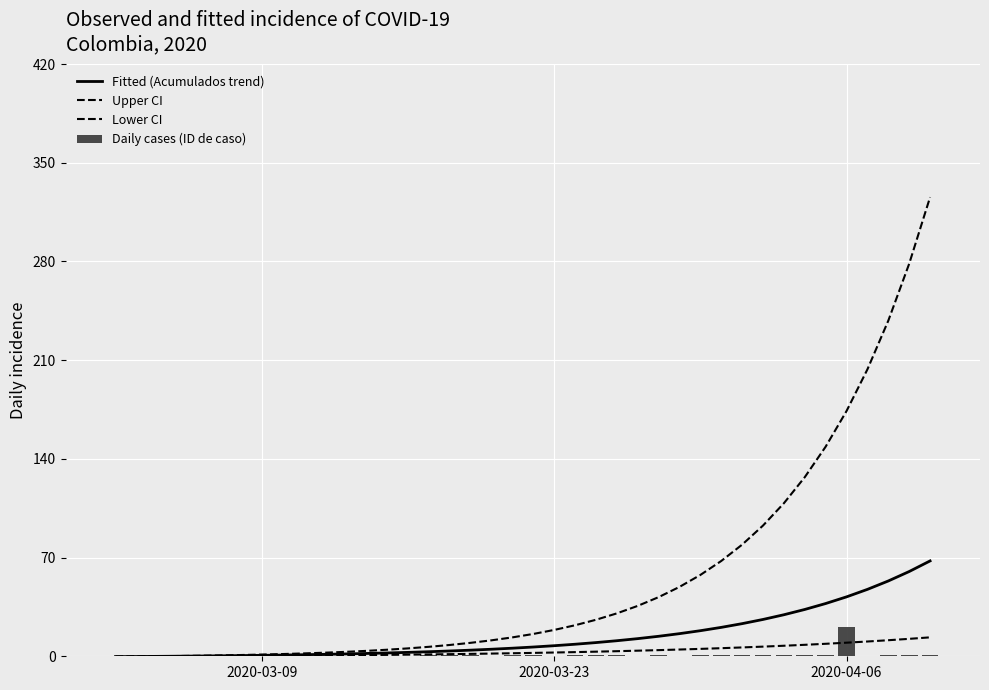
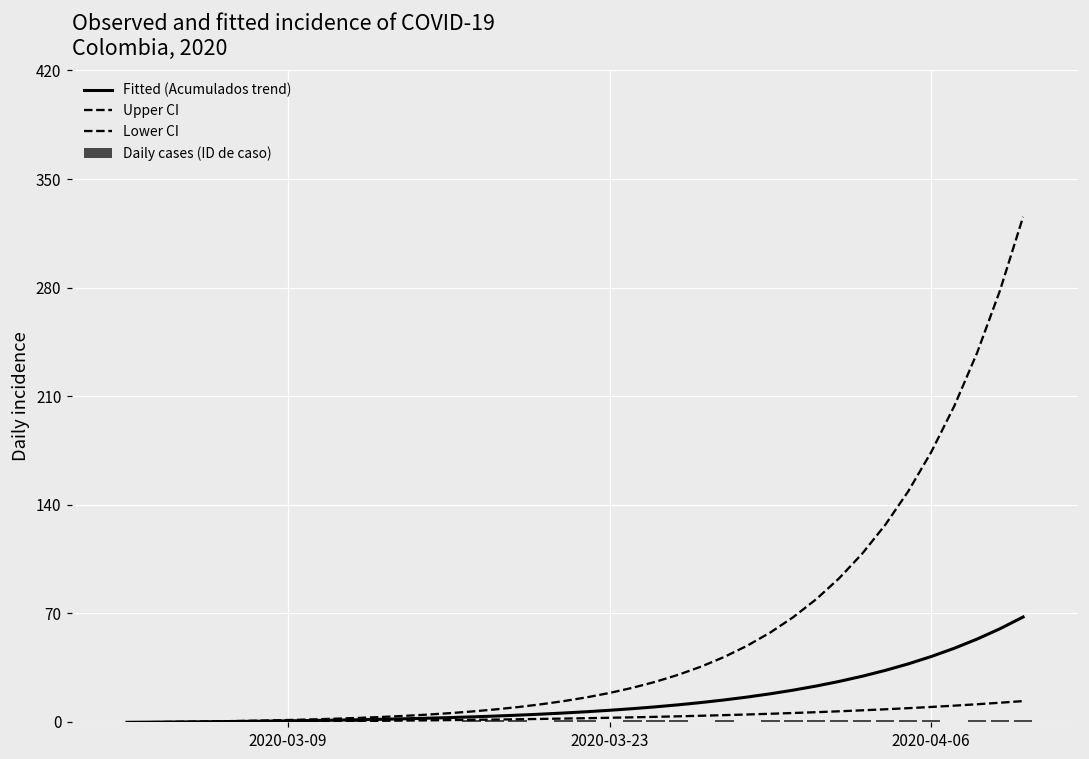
  {
    "Daily cases (ID de caso)": {
      "2020-03-09": 0,
      "2020-03-23": 0,
-     "2020-04-06": 21
+     "2020-04-06": 1
    }
  }
